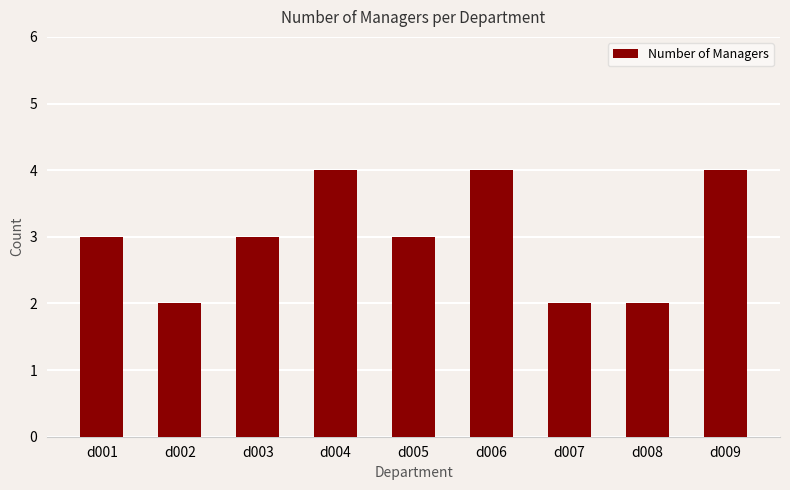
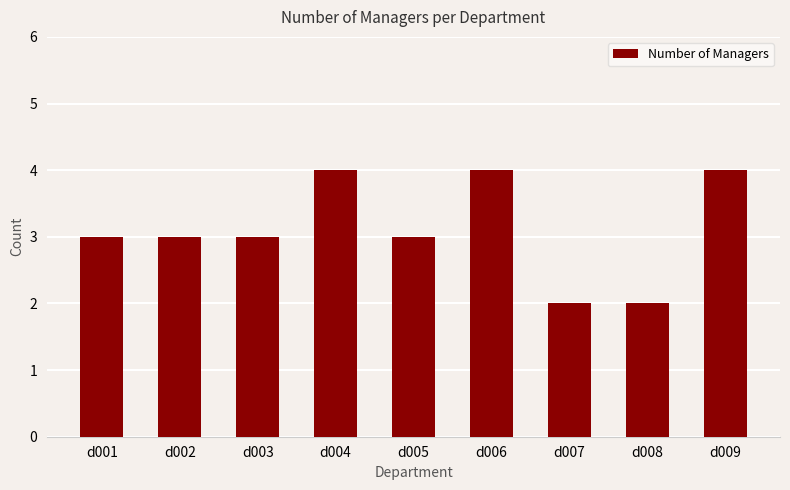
  {
    "d001": 3,
-   "d002": 2,
+   "d002": 3,
    "d003": 3,
    "d004": 4,
    "d005": 3,
    "d006": 4,
    "d007": 2,
    "d008": 2,
    "d009": 4
  }
